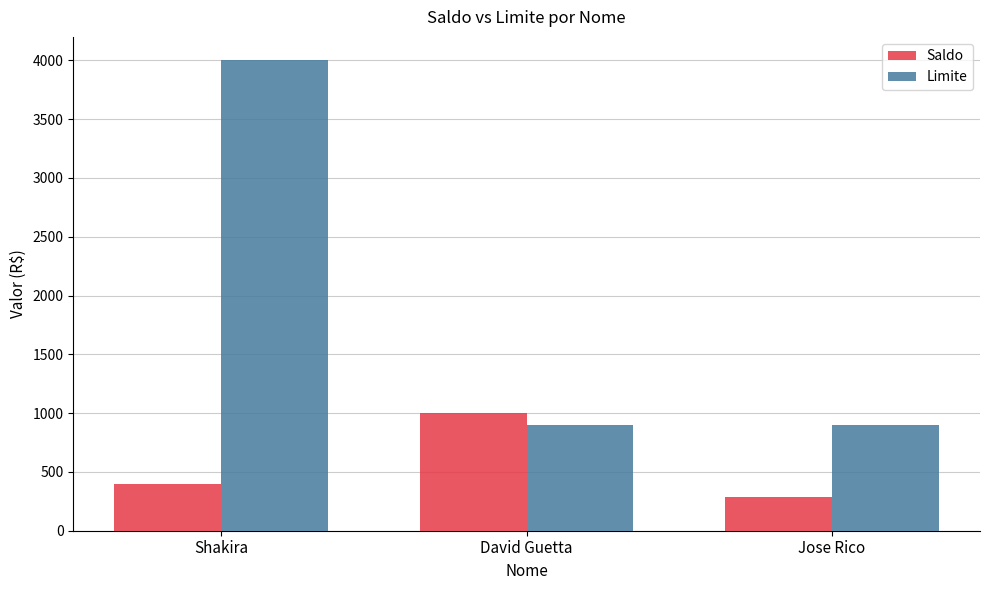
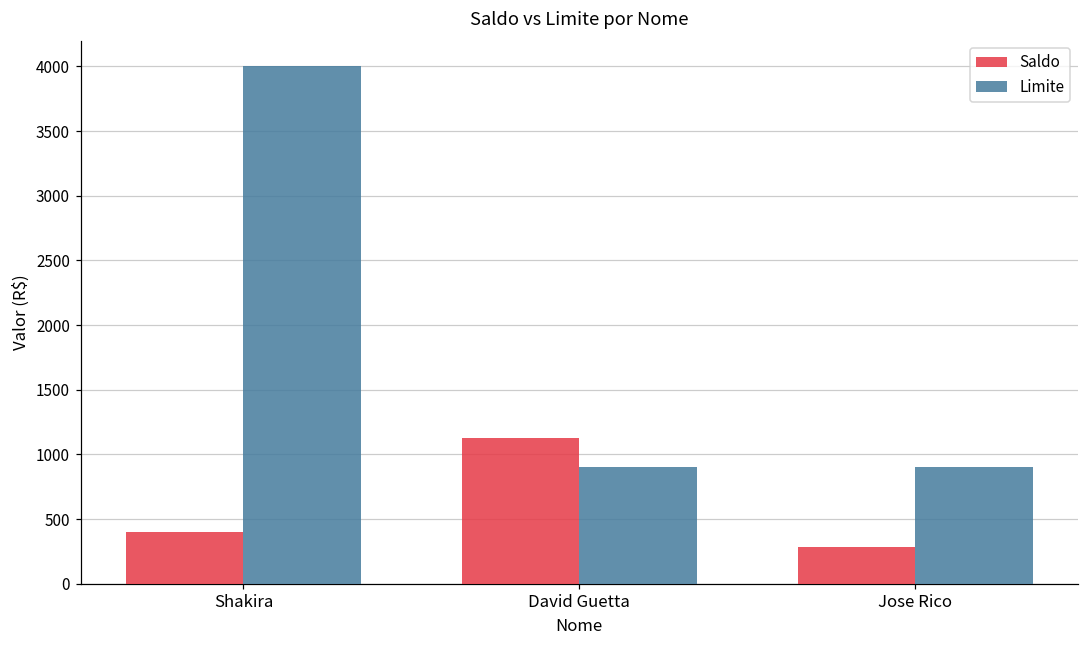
  {
    "Saldo": {
      "Shakira": 400,
-     "David Guetta": 1000,
+     "David Guetta": 1130,
      "Jose Rico": 280
    },
    "Limite": {
      "Shakira": 4000,
      "David Guetta": 900,
      "Jose Rico": 900
    }
  }
